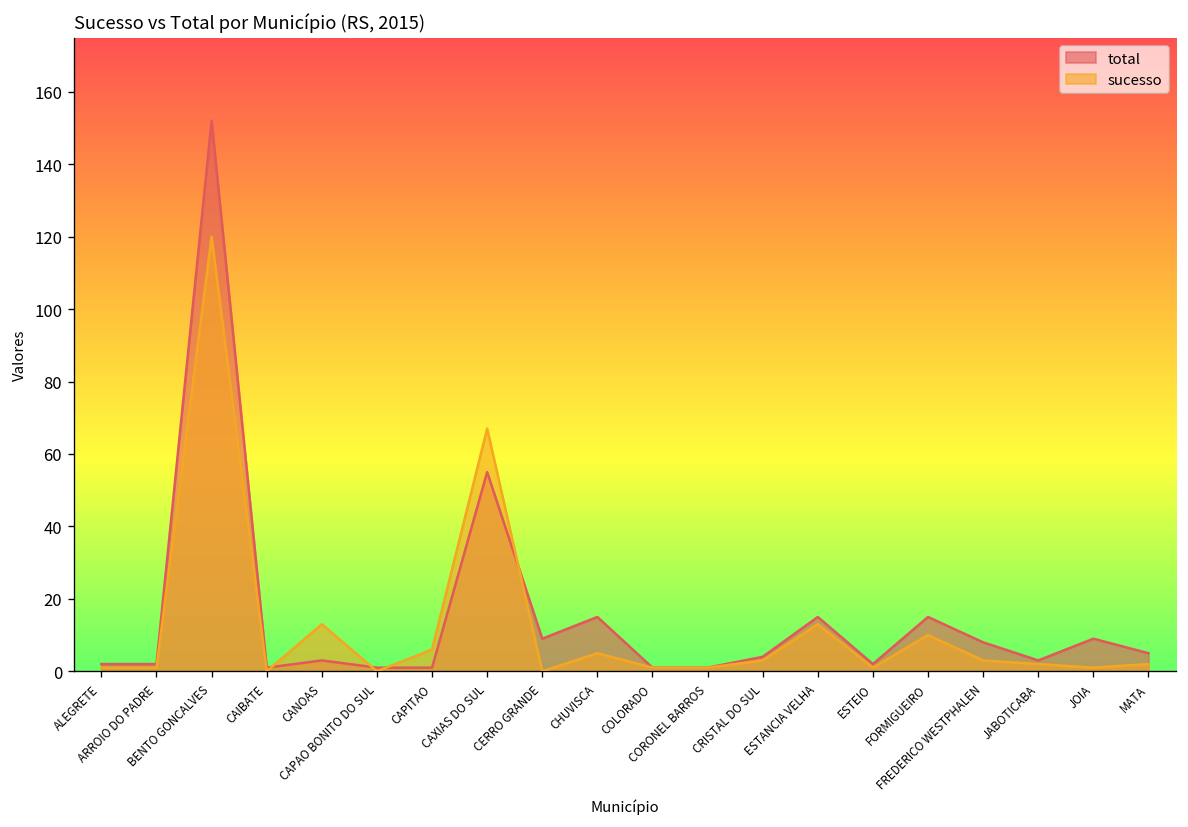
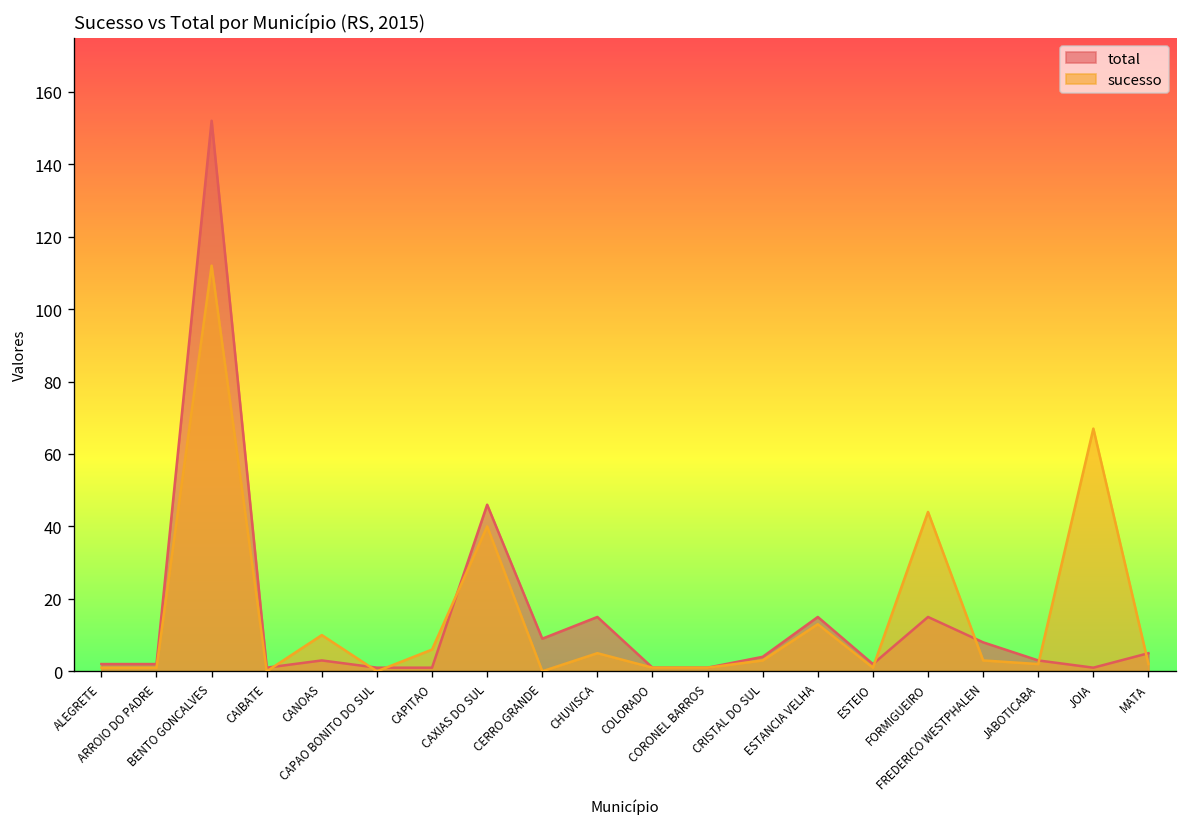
  {
    "total": {
      "ALEGRETE": 2,
      "ARROIO DO PADRE": 2,
      "BENTO GONCALVES": 152,
      "CAIBATE": 1,
      "CANOAS": 3,
      "CAPAO BONITO DO SUL": 1,
      "CAPITAO": 1,
-     "CAXIAS DO SUL": 55,
+     "CAXIAS DO SUL": 46,
      "CERRO GRANDE": 9,
      "CHUVISCA": 15,
      "CRISTAL DO SUL": 4,
      "ESTANCIA VELHA": 15,
      "ESTEIO": 2,
      "FORMIGUEIRO": 15,
      "FREDERICO WESTPHALEN": 8,
      "JABOTICABA": 3,
-     "JOIA": 9,
+     "JOIA": 1,
      "MATA": 5
    },
    "sucesso": {
      "ALEGRETE": 1,
      "ARROIO DO PADRE": 1,
-     "BENTO GONCALVES": 120,
+     "BENTO GONCALVES": 112,
      "CAIBATE": 0,
-     "CANOAS": 13,
+     "CANOAS": 10,
      "CAPAO BONITO DO SUL": 0,
      "CAPITAO": 6,
-     "CAXIAS DO SUL": 67,
+     "CAXIAS DO SUL": 40,
      "CERRO GRANDE": 0,
      "CHUVISCA": 5,
      "CRISTAL DO SUL": 3,
      "ESTANCIA VELHA": 13,
      "ESTEIO": 1,
-     "FORMIGUEIRO": 10,
+     "FORMIGUEIRO": 44,
      "FREDERICO WESTPHALEN": 3,
      "JABOTICABA": 2,
-     "JOIA": 1,
+     "JOIA": 67,
      "MATA": 2
    }
  }
